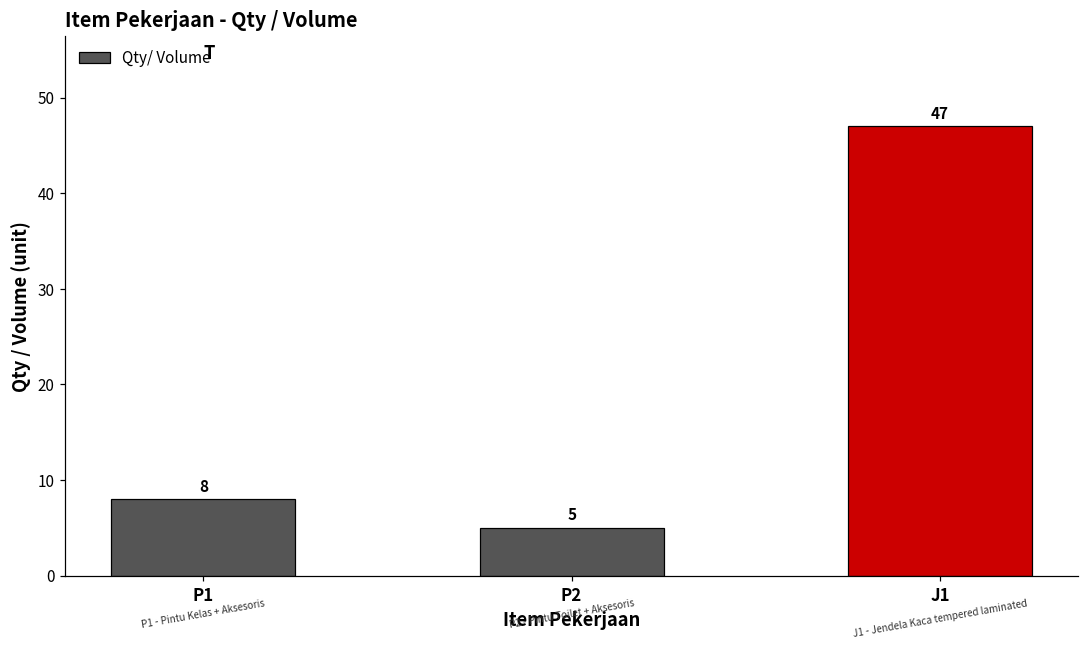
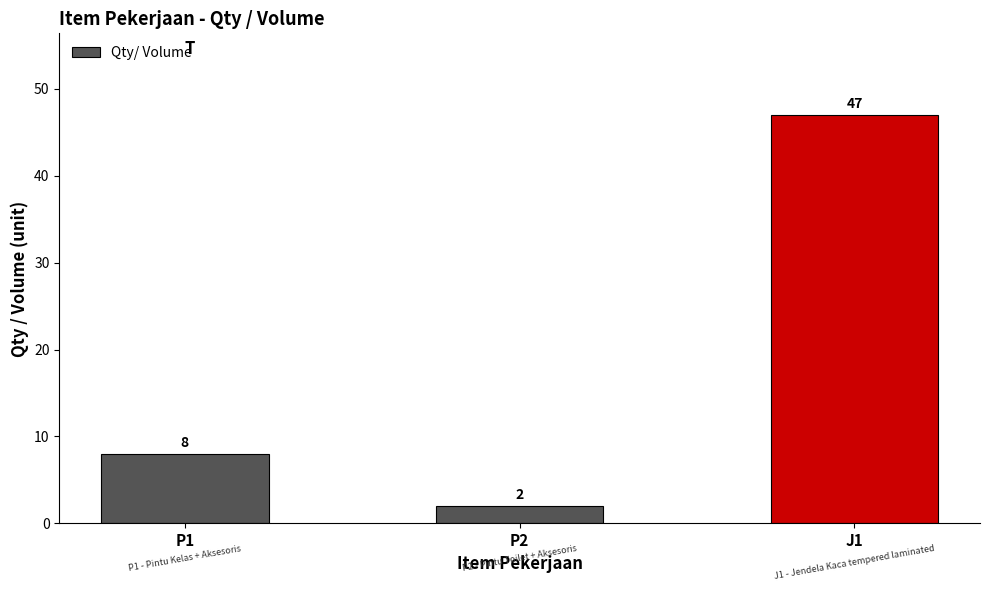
  {
    "P1": 8,
-   "P2": 5,
+   "P2": 2,
    "J1": 47
  }
